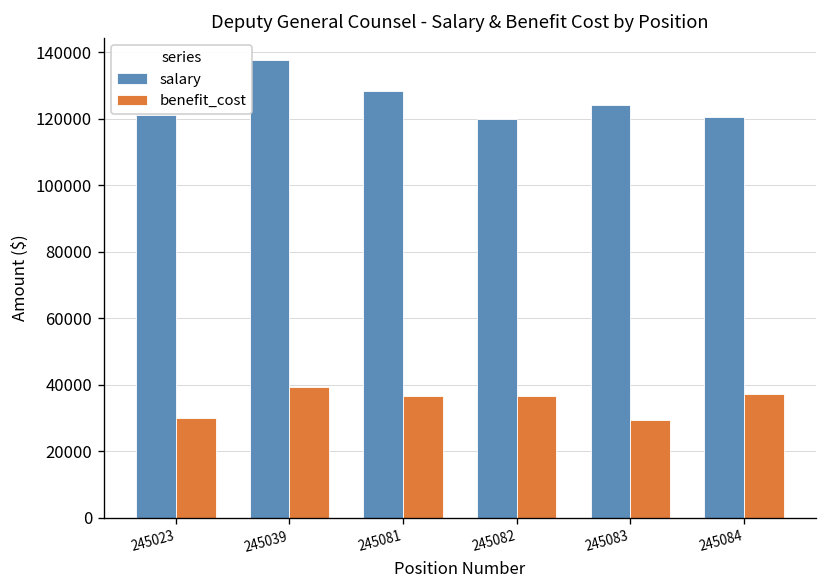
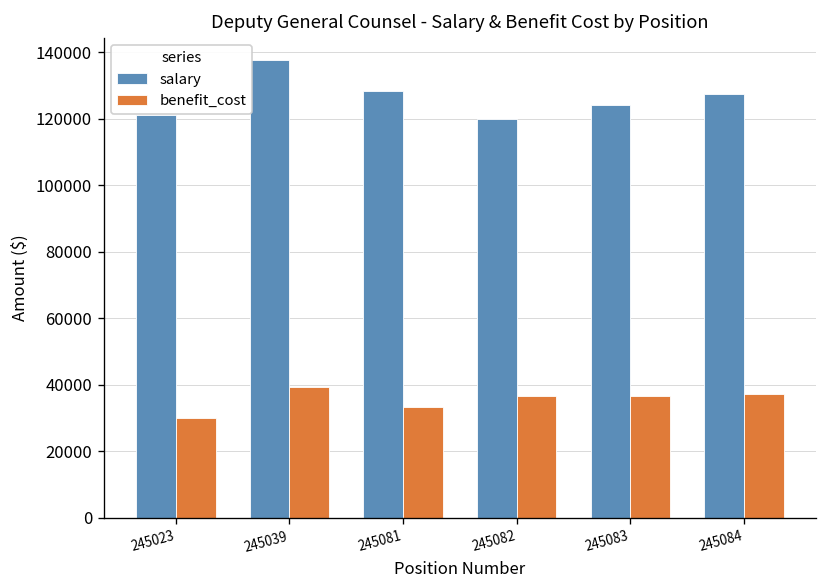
  {
    "salary": {
      "245039": 137000,
      "245081": 128000,
      "245082": 120000,
      "245083": 124000,
-     "245084": 120000
+     "245084": 127000
    },
    "benefit_cost": {
      "245023": 30000,
      "245039": 39000,
-     "245081": 37000,
+     "245081": 33000,
      "245082": 37000,
-     "245083": 29000,
+     "245083": 37000,
      "245084": 37000
    }
  }
